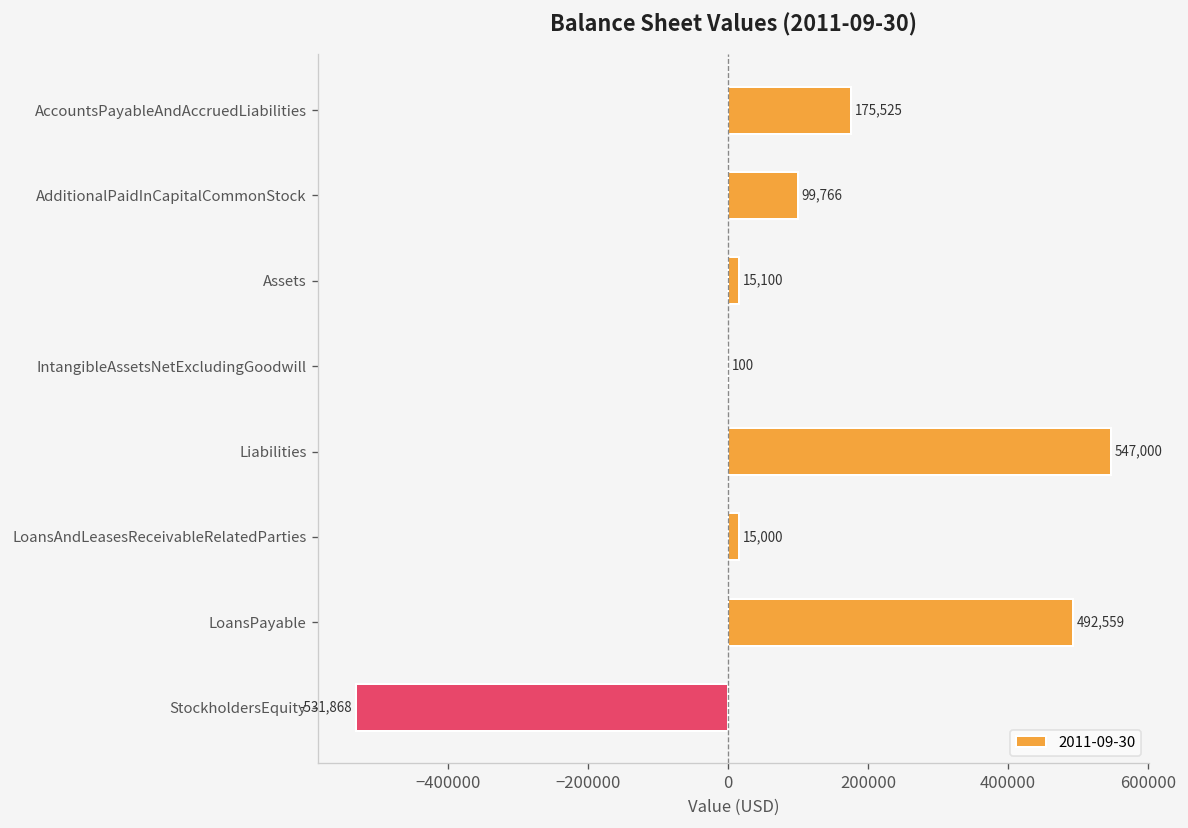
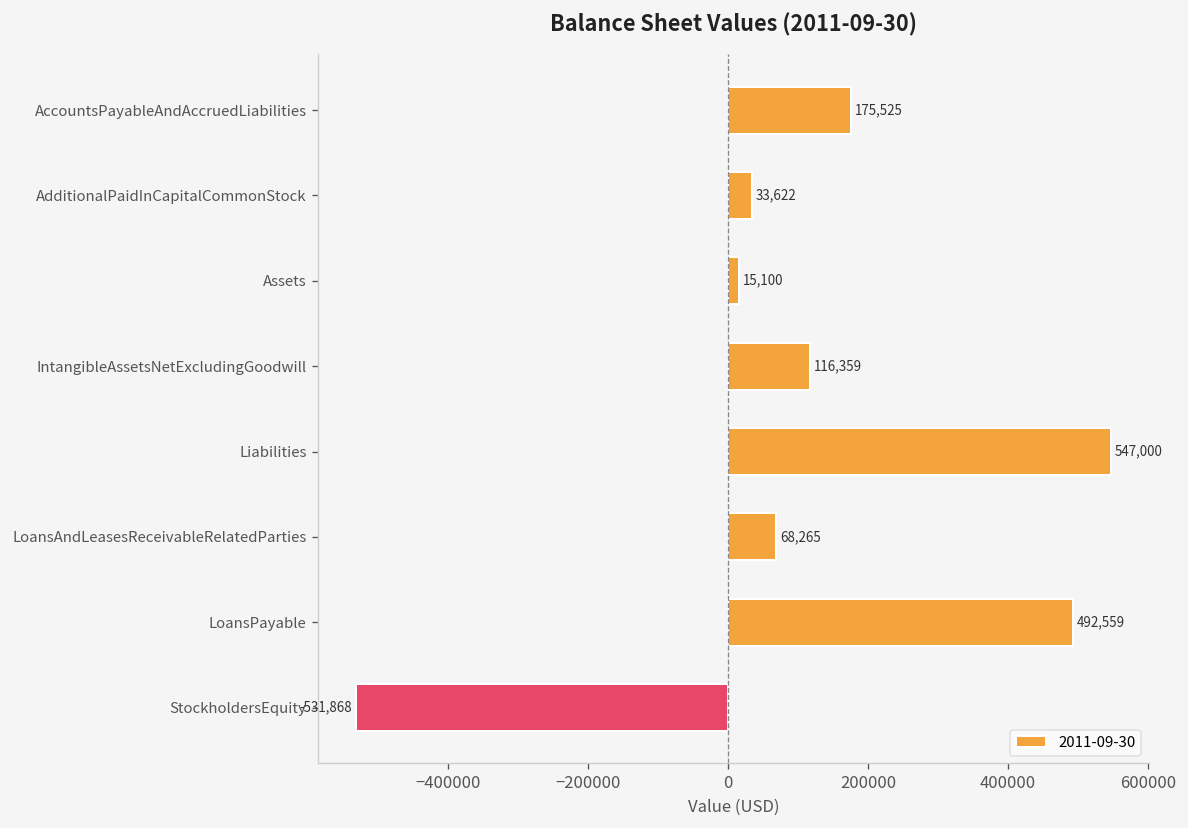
  {
    "AccountsPayableAndAccruedLiabilities": "175,525",
-   "AdditionalPaidInCapitalCommonStock": "99,766",
+   "AdditionalPaidInCapitalCommonStock": "33,622",
    "Assets": "15,100",
-   "IntangibleAssetsNetExcludingGoodwill": "100",
+   "IntangibleAssetsNetExcludingGoodwill": "116,359",
    "Liabilities": "547,000",
-   "LoansAndLeasesReceivableRelatedParties": "15,000",
+   "LoansAndLeasesReceivableRelatedParties": "68,265",
    "LoansPayable": "492,559",
    "StockholdersEquity": "-531,868"
  }
